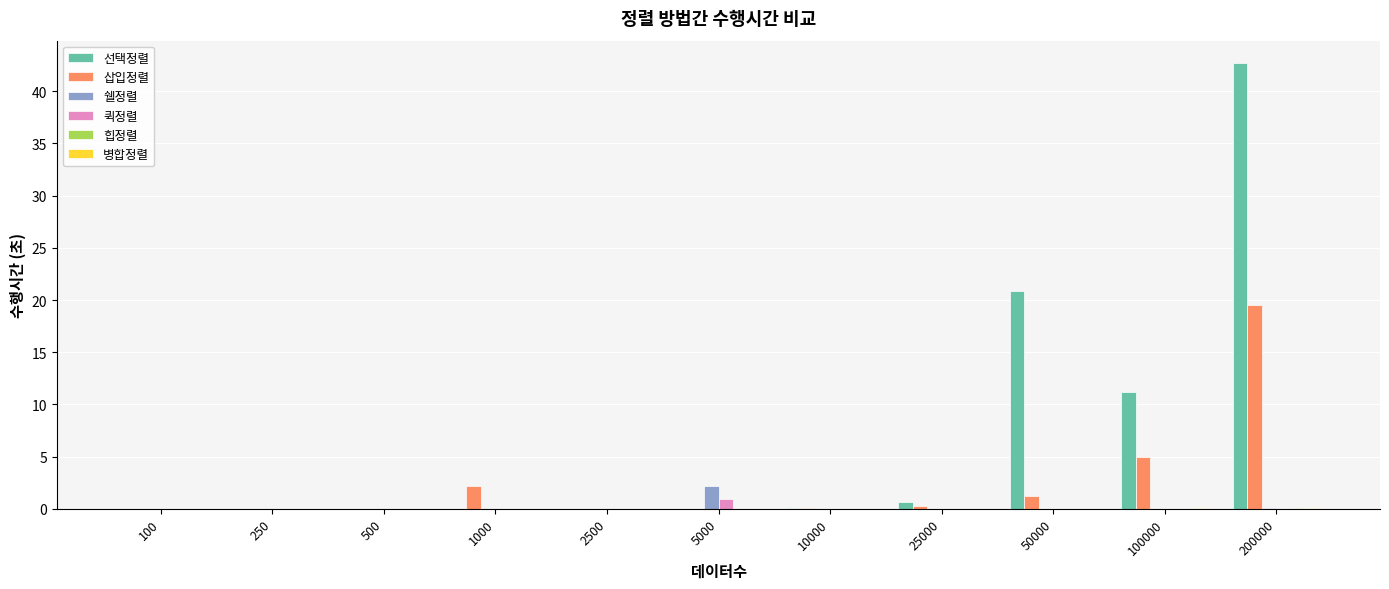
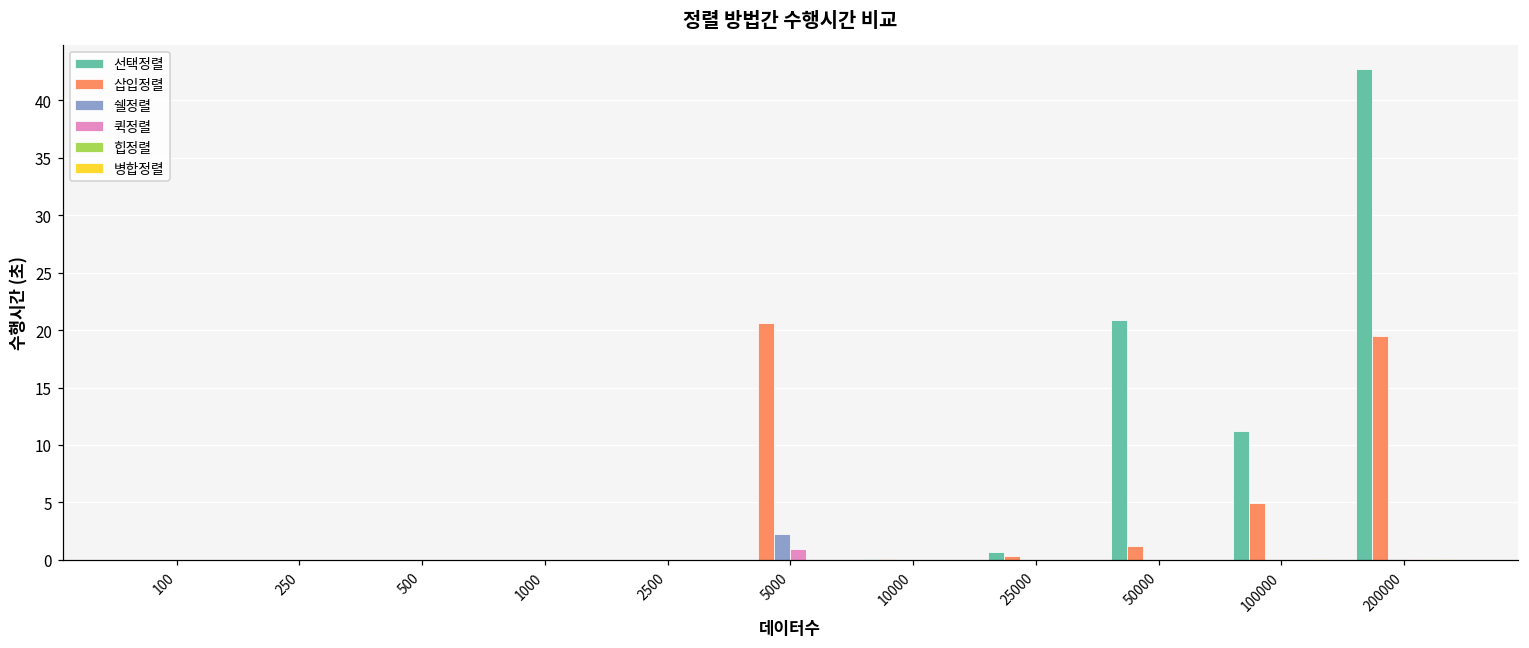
  {
    "선택정렬": {
      "25000": 0.7,
      "50000": 20.9,
      "100000": 11.2,
      "200000": 42.7
    },
    "삽입정렬": {
-     "1000": 2.2,
-     "5000": 0.0,
+     "1000": 0.0,
+     "5000": 20.7,
      "25000": 0.3,
      "50000": 1.2,
      "100000": 4.9,
      "200000": 19.5
    },
    "쉘정렬": {
      "5000": 2.2
    },
    "퀵정렬": {
      "5000": 0.9
    }
  }
